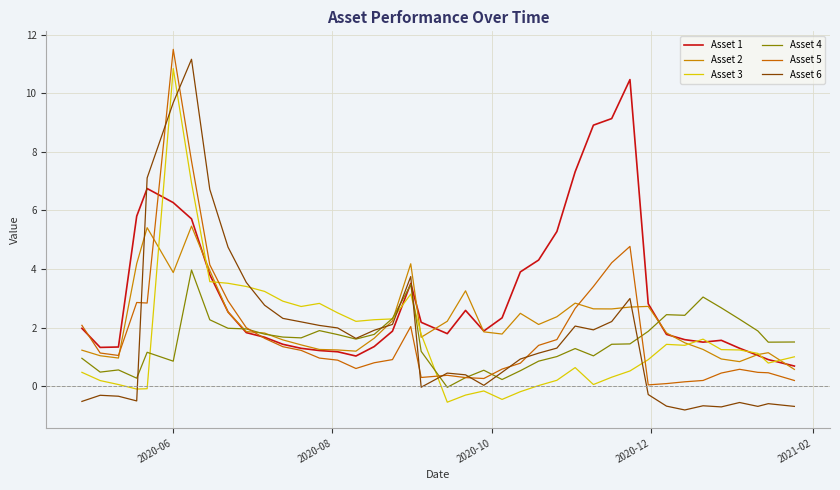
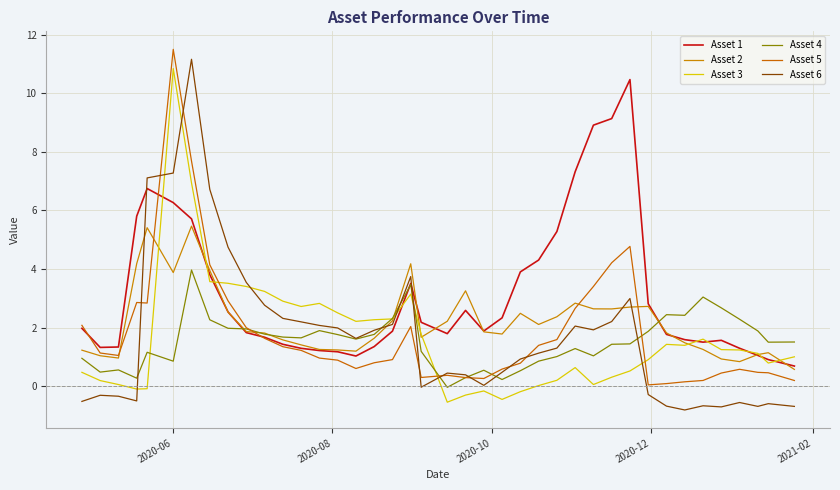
  {
    "Asset 1": {
      "2020-06": 6.3
    },
    "Asset 3": {
      "2020-06": 10.8
    },
    "Asset 4": {
      "2020-06": 0.9
    },
    "Asset 6": {
-     "2020-06": 9.7
+     "2020-06": 7.3
    }
  }
